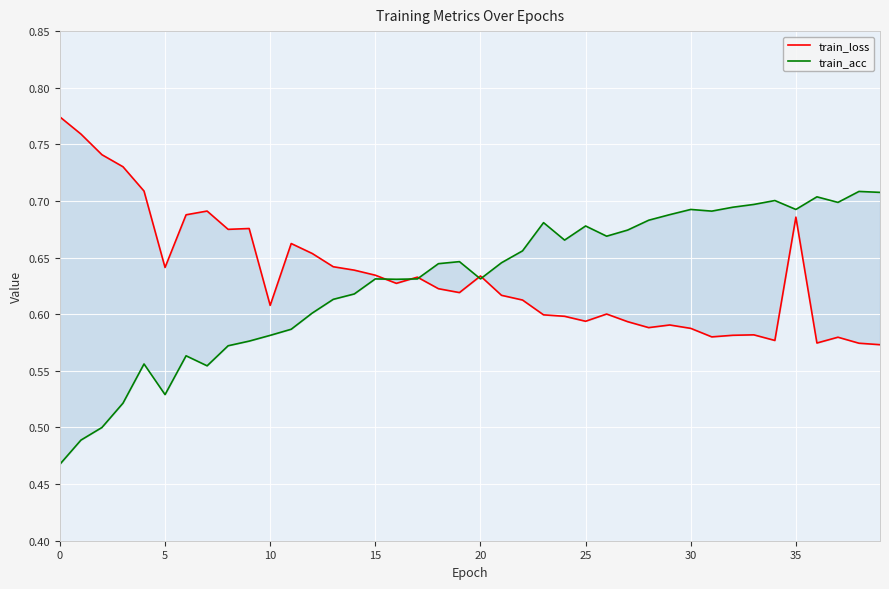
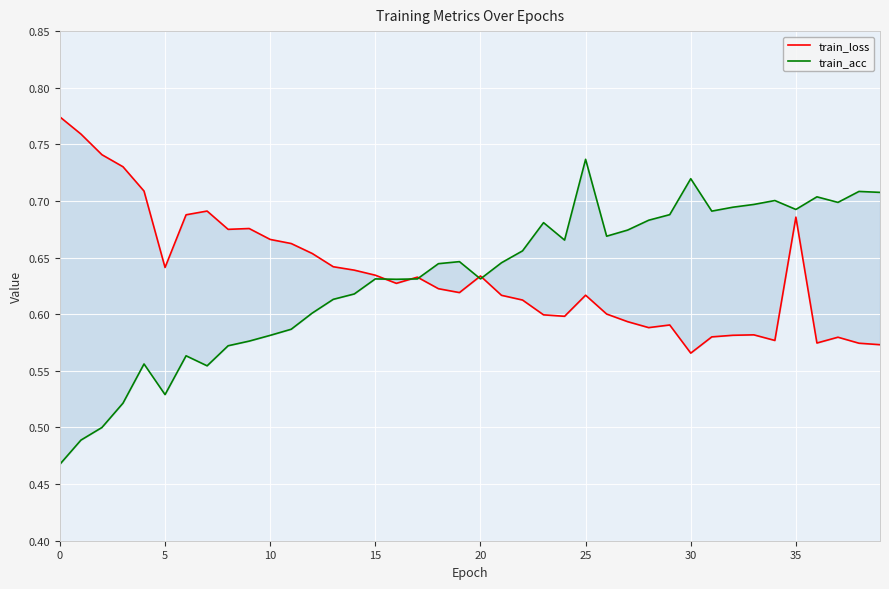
  {
    "train_loss": {
-     "10": 0.608,
-     "25": 0.594,
-     "30": 0.588,
+     "10": 0.666,
+     "25": 0.617,
+     "30": 0.566,
      "35": 0.686
    },
    "train_acc": {
      "0": 0.468,
      "5": 0.529,
      "10": 0.581,
      "15": 0.631,
      "20": 0.631,
-     "25": 0.678,
-     "30": 0.693
+     "25": 0.737,
+     "30": 0.720
    }
  }
